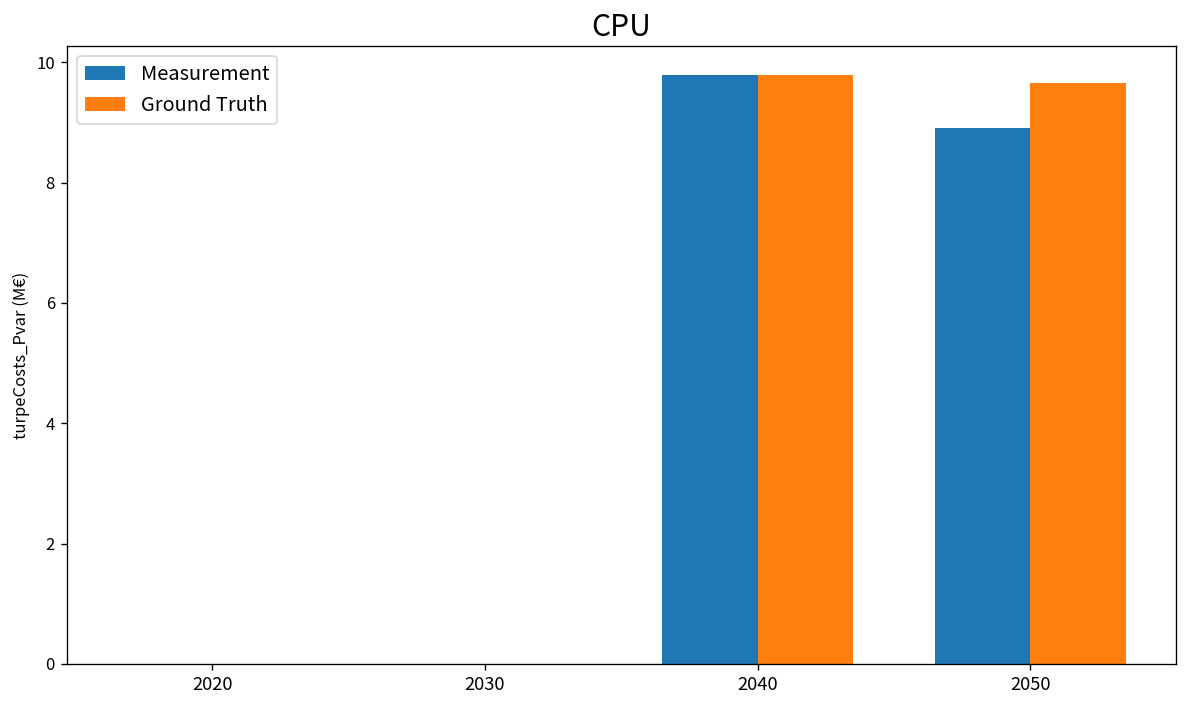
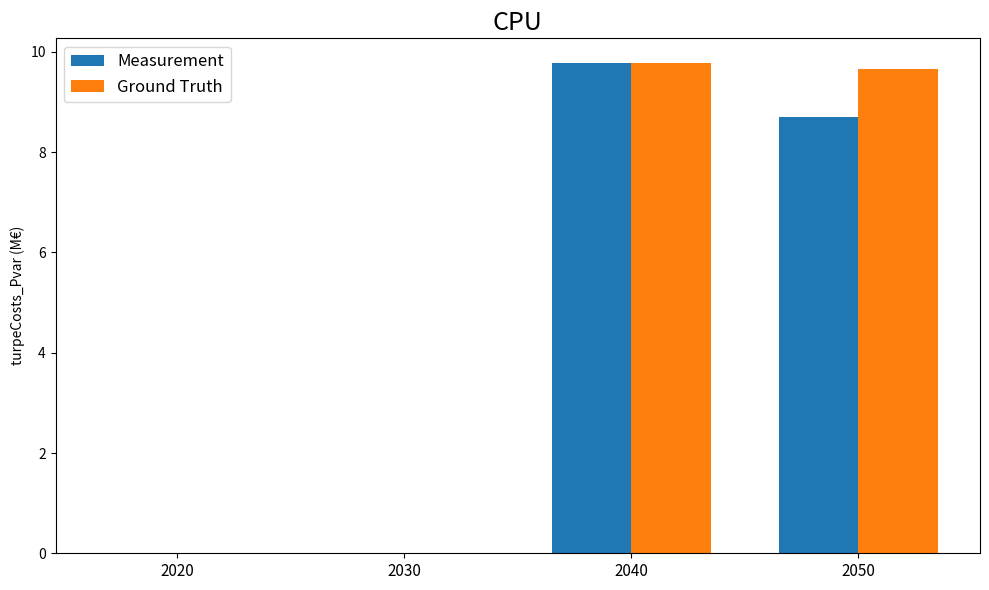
  {
    "Measurement": {
      "2020": 0.0,
      "2030": 0.0,
      "2040": 9.8,
-     "2050": 8.9
+     "2050": 8.7
    },
    "Ground Truth": {
      "2020": 0.0,
      "2030": 0.0,
      "2040": 9.8,
      "2050": 9.7
    }
  }
